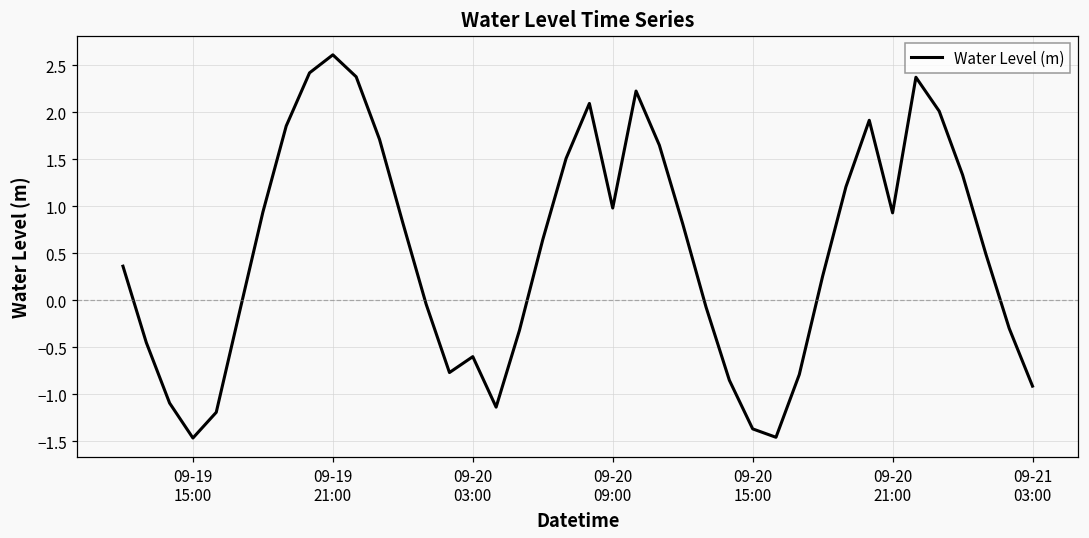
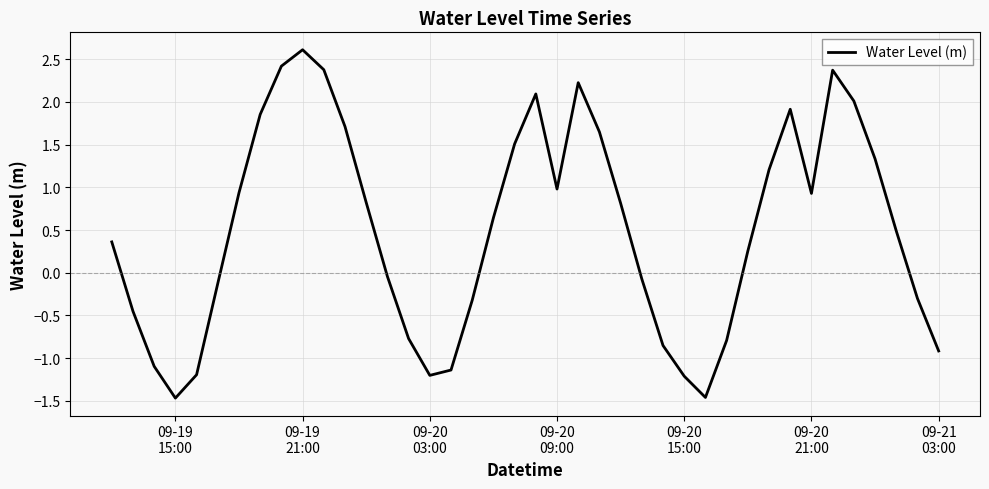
  {
    "09-19 15:00": -1.5,
    "09-19 21:00": 2.6,
-   "09-20 03:00": -0.6,
+   "09-20 03:00": -1.2,
    "09-20 09:00": 1.0,
-   "09-20 15:00": -1.4,
+   "09-20 15:00": -1.2,
    "09-20 21:00": 0.9,
    "09-21 03:00": -0.9
  }
